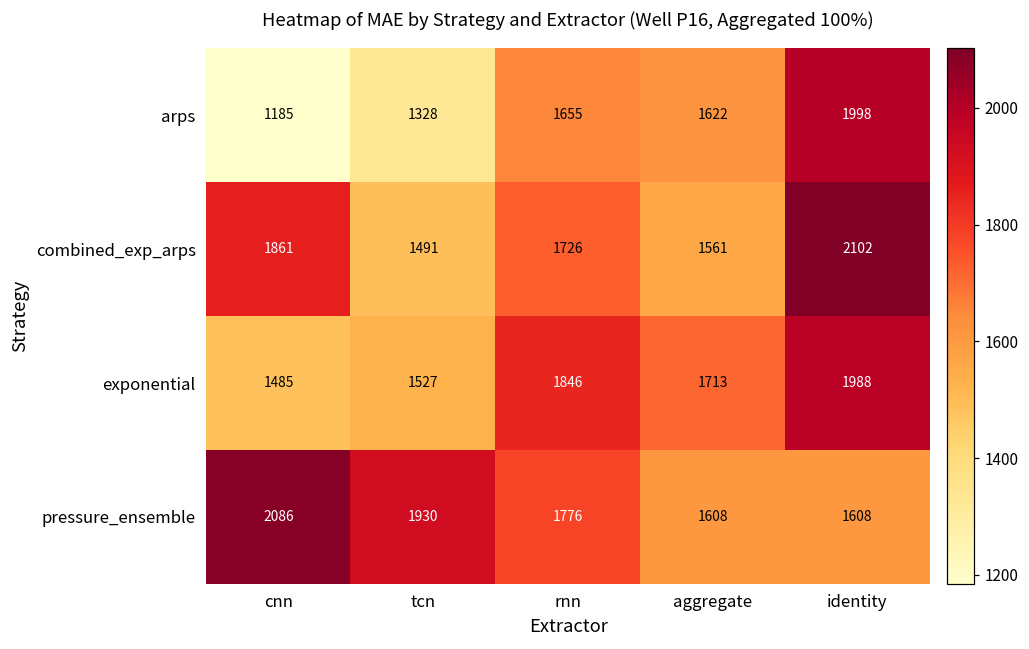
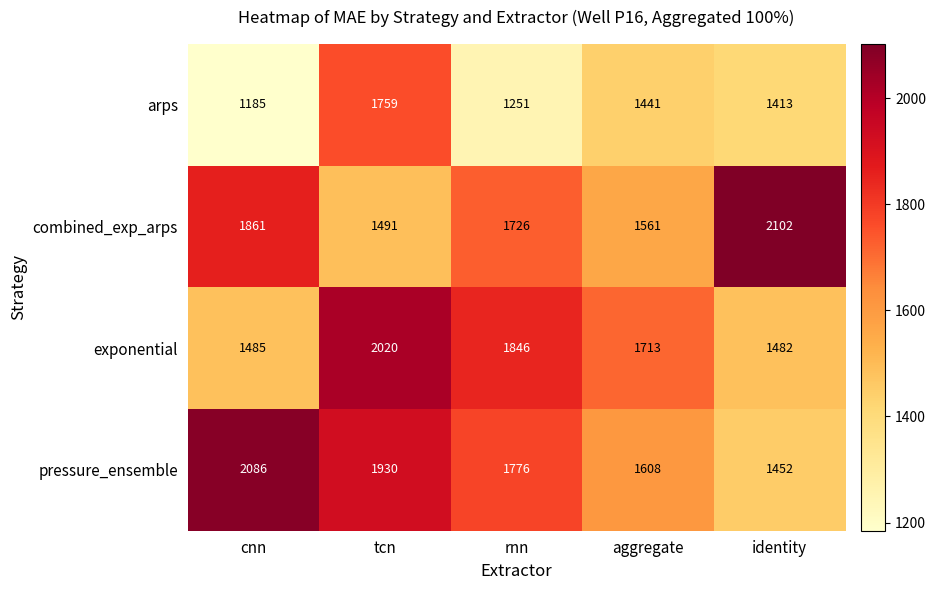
  {
    "arps": {
      "cnn": 1185,
-     "tcn": 1328,
-     "rnn": 1655,
-     "aggregate": 1622,
-     "identity": 1998
+     "tcn": 1759,
+     "rnn": 1251,
+     "aggregate": 1441,
+     "identity": 1413
    },
    "combined_exp_arps": {
      "cnn": 1861,
      "tcn": 1491,
      "rnn": 1726,
      "aggregate": 1561,
      "identity": 2102
    },
    "exponential": {
      "cnn": 1485,
-     "tcn": 1527,
+     "tcn": 2020,
      "rnn": 1846,
      "aggregate": 1713,
-     "identity": 1988
+     "identity": 1482
    },
    "pressure_ensemble": {
      "cnn": 2086,
      "tcn": 1930,
      "rnn": 1776,
      "aggregate": 1608,
-     "identity": 1608
+     "identity": 1452
    }
  }
